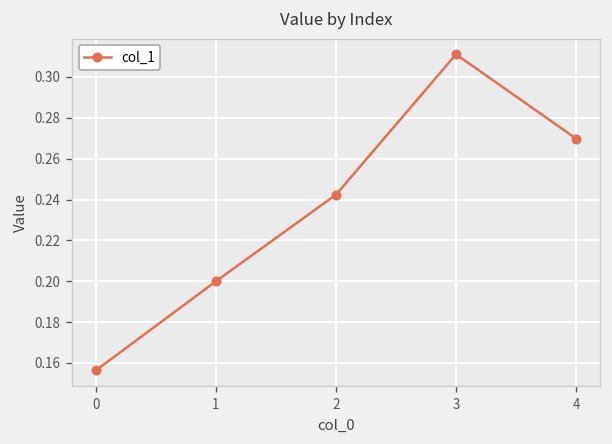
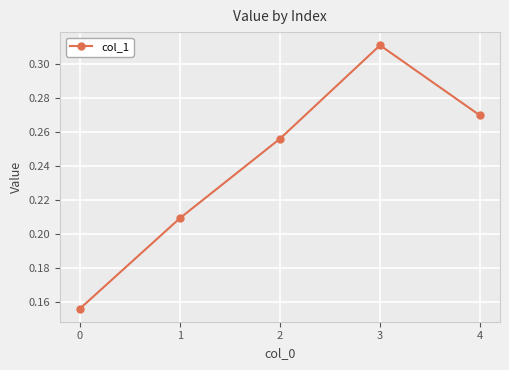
  {
    "0": 0.156,
-   "1": 0.200,
-   "2": 0.242,
+   "1": 0.210,
+   "2": 0.256,
    "3": 0.311,
    "4": 0.270
  }
